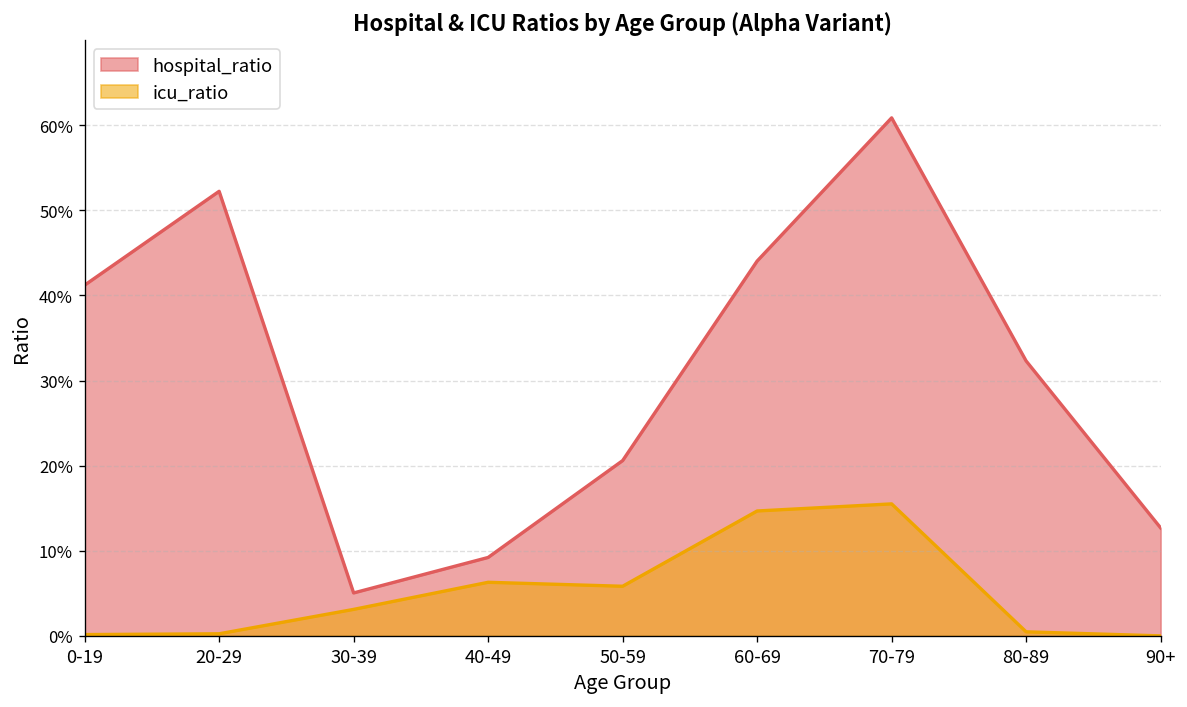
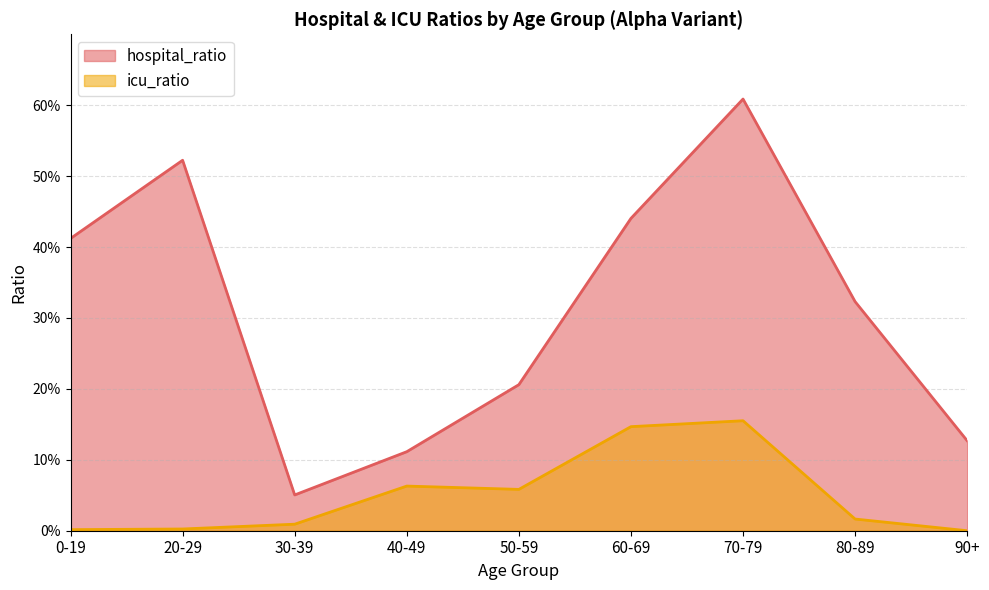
  {
    "hospital_ratio": {
      "0-19": "41%",
      "20-29": "52%",
      "30-39": "5%",
-     "40-49": "9%",
+     "40-49": "11%",
      "50-59": "21%",
      "60-69": "44%",
      "70-79": "61%",
      "80-89": "32%",
      "90+": "13%"
    },
    "icu_ratio": {
      "0-19": "0%",
      "20-29": "0%",
-     "30-39": "3%",
+     "30-39": "1%",
      "40-49": "6%",
      "50-59": "6%",
      "60-69": "15%",
      "70-79": "16%",
-     "80-89": "0%",
+     "80-89": "2%",
      "90+": "0%"
    }
  }
